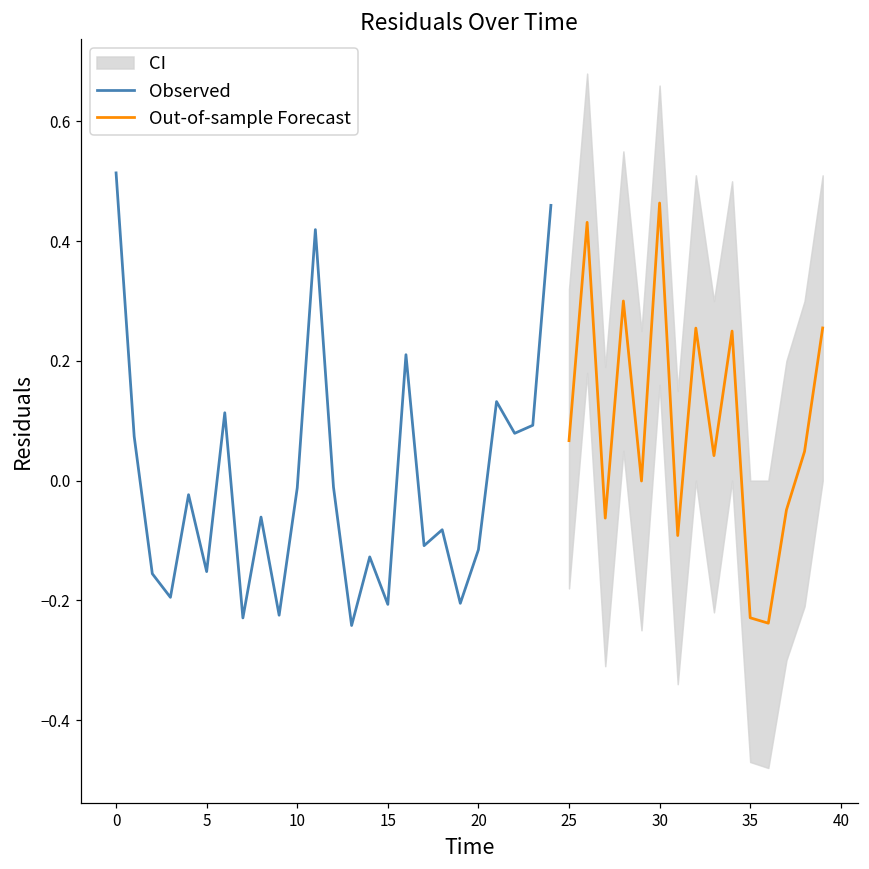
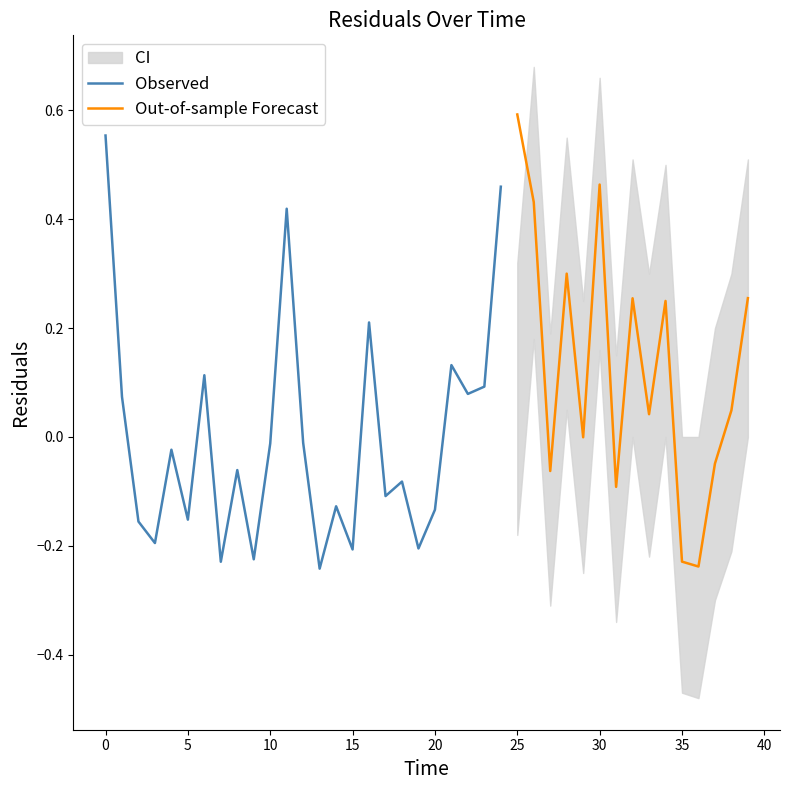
  {
    "Observed": {
-     "0": 0.51,
+     "0": 0.55,
      "5": -0.15,
      "10": -0.01,
      "15": -0.21,
-     "20": -0.12
+     "20": -0.13
    },
    "Out-of-sample Forecast": {
-     "25": 0.07,
+     "25": 0.59,
      "30": 0.46,
      "35": -0.23
    }
  }
